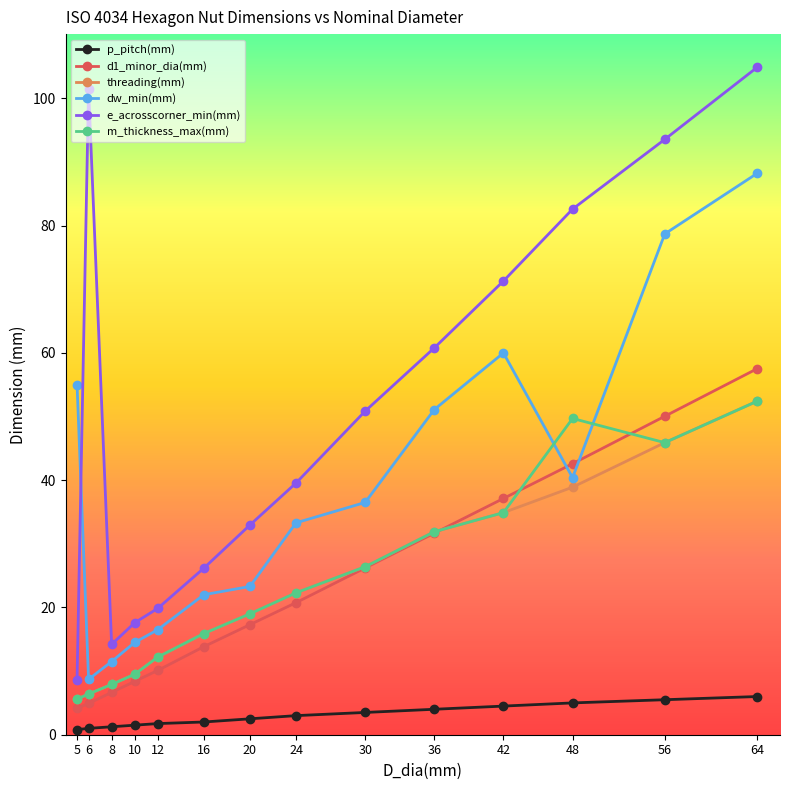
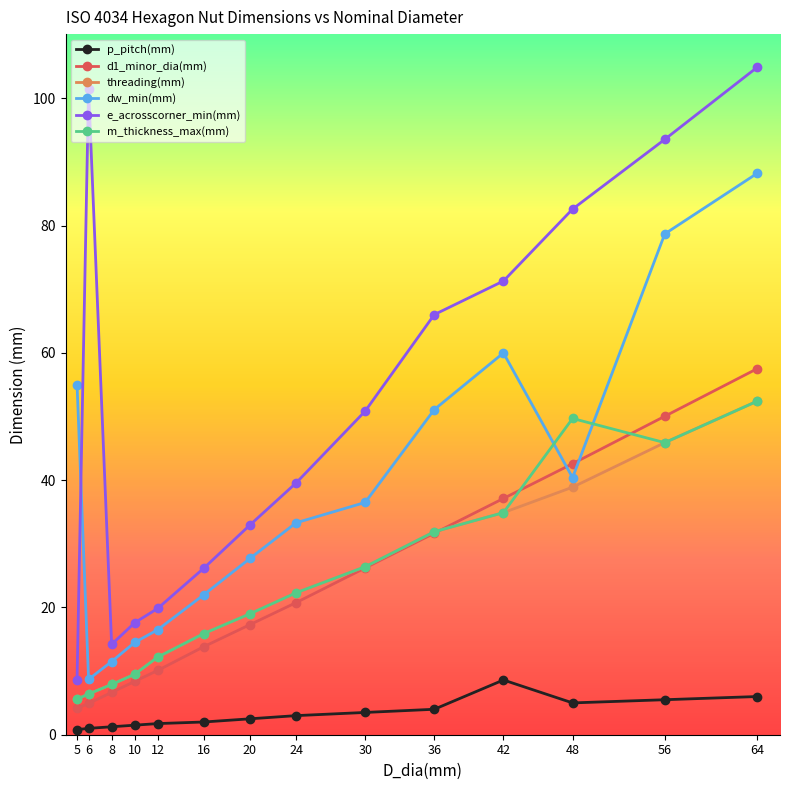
  {
    "p_pitch(mm)": {
      "5": 1,
      "6": 1,
      "8": 1,
      "10": 2,
      "12": 2,
      "16": 2,
      "20": 3,
      "24": 3,
      "30": 4,
      "36": 4,
-     "42": 5,
+     "42": 9,
      "48": 5,
      "56": 6,
      "64": 6
    },
    "dw_min(mm)": {
      "5": 55,
      "6": 9,
      "8": 12,
      "10": 15,
      "12": 17,
      "16": 22,
-     "20": 23,
+     "20": 28,
      "24": 33,
      "30": 37,
      "36": 51,
      "42": 60,
      "48": 40,
      "56": 79,
      "64": 88
    },
    "e_acrosscorner_min(mm)": {
      "5": 9,
      "8": 14,
      "10": 18,
      "12": 20,
      "16": 26,
      "20": 33,
      "24": 40,
      "30": 51,
-     "36": 61,
+     "36": 66,
      "42": 71,
      "48": 83,
      "56": 94,
      "64": 105
    },
    "m_thickness_max(mm)": {
      "48": 50
    }
  }
